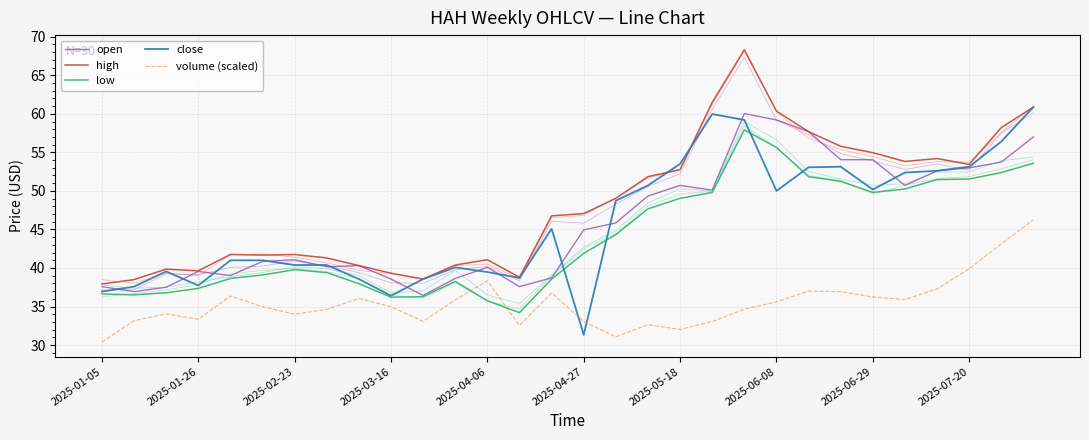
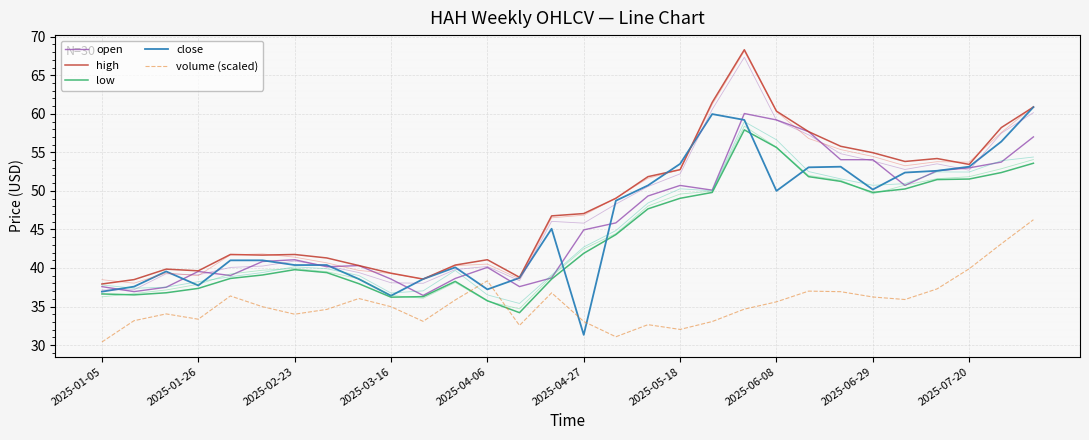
  {
    "close": {
-     "2025-04-06": 39,
+     "2025-04-06": 37,
      "2025-04-27": 31,
      "2025-05-18": 54,
      "2025-06-08": 50,
      "2025-06-29": 50
    }
  }
